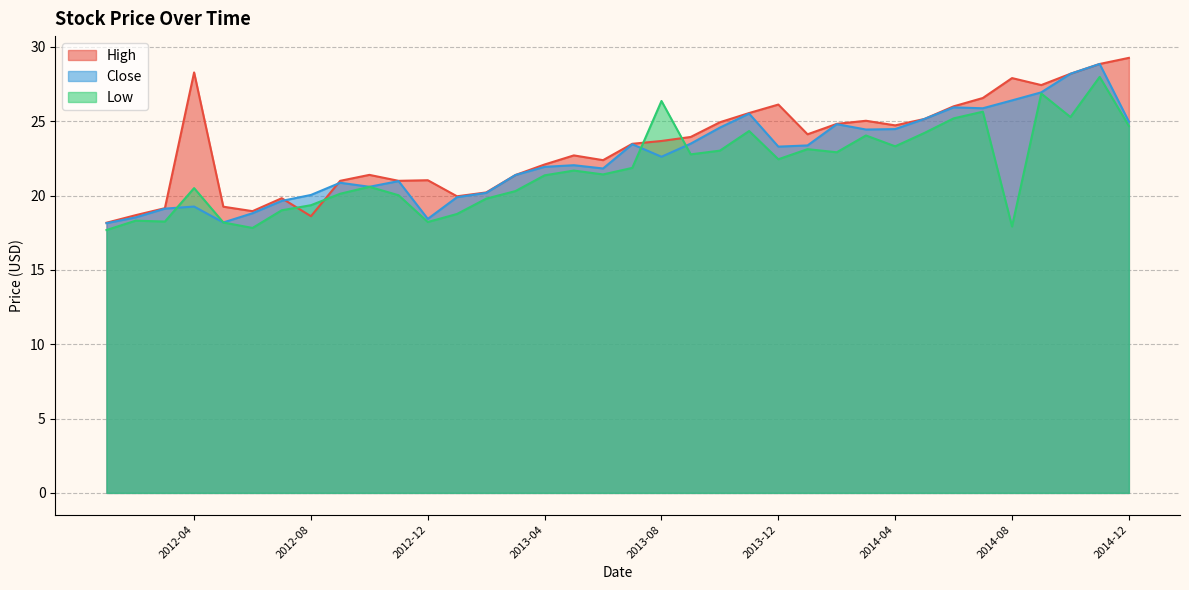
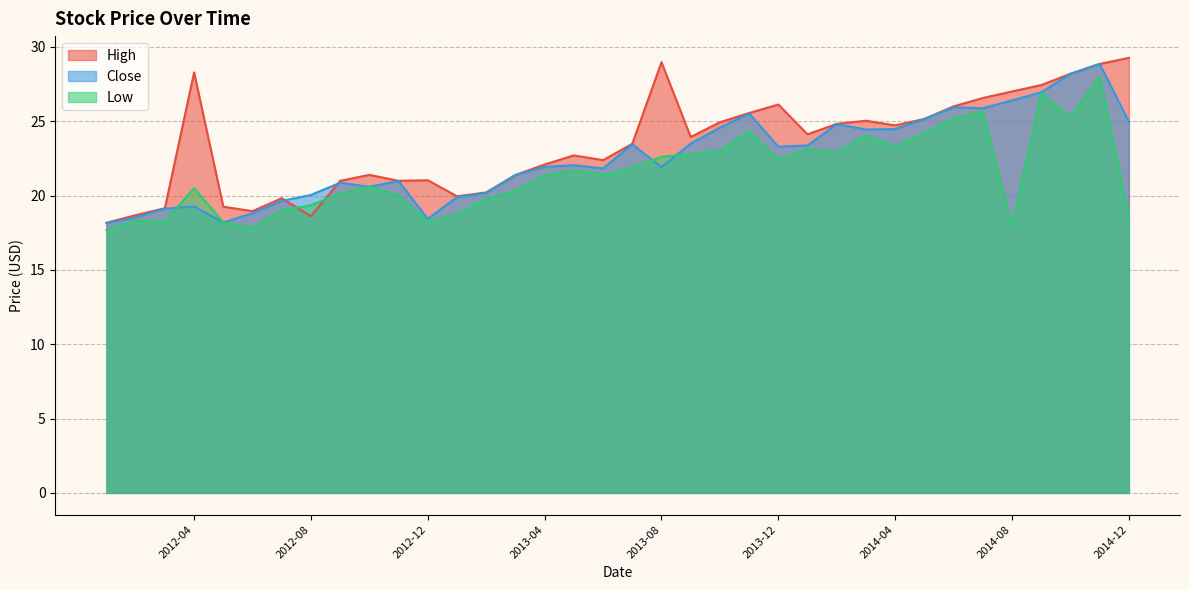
  {
    "High": {
      "2012-04": 28.3,
      "2012-08": 18.6,
      "2012-12": 21.0,
-     "2013-08": 23.7,
+     "2013-08": 29.0,
      "2013-12": 26.1,
      "2014-04": 24.7,
-     "2014-08": 27.9,
+     "2014-08": 27.0,
      "2014-12": 29.3
    },
    "Close": {
      "2012-04": 19.3,
      "2012-08": 20.0,
      "2012-12": 18.4,
-     "2013-08": 22.6,
+     "2013-08": 21.9,
      "2013-12": 23.3,
      "2014-04": 24.5,
      "2014-08": 26.4,
      "2014-12": 25.0
    },
    "Low": {
      "2012-04": 20.5,
      "2012-08": 19.4,
      "2012-12": 18.2,
      "2013-04": 21.4,
-     "2013-08": 26.4,
+     "2013-08": 22.6,
      "2013-12": 22.4,
      "2014-04": 23.3,
      "2014-08": 17.9,
-     "2014-12": 24.7
+     "2014-12": 18.6
    }
  }
